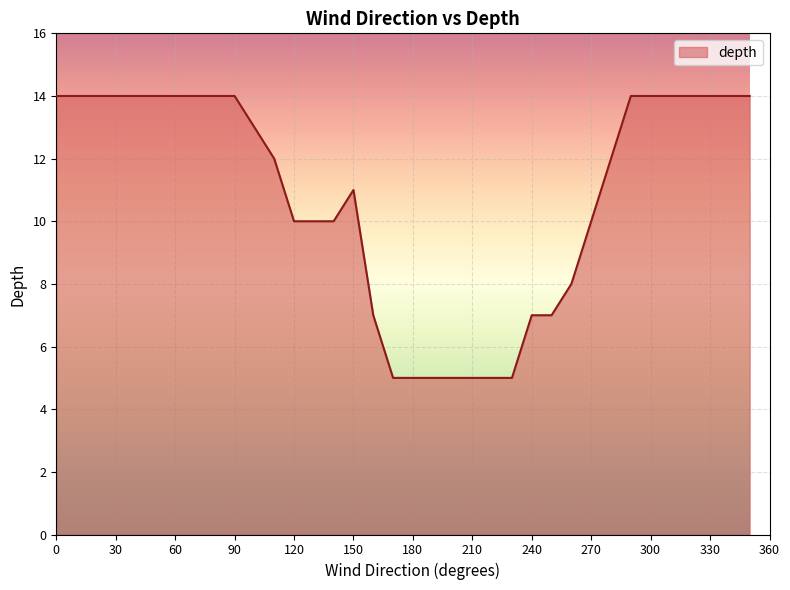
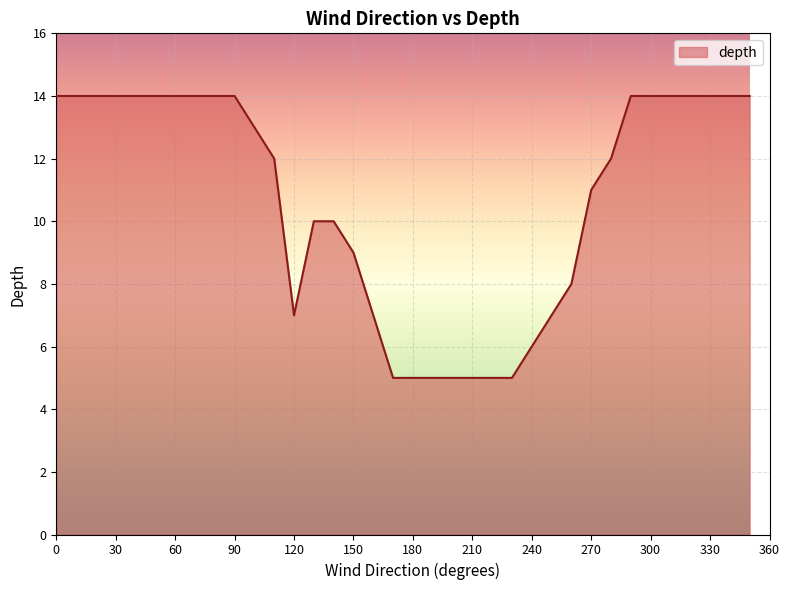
  {
    "0": 14,
    "30": 14,
    "60": 14,
    "90": 14,
-   "120": 10,
-   "150": 11,
+   "120": 7,
+   "150": 9,
    "180": 5,
    "210": 5,
-   "240": 7,
-   "270": 10,
+   "240": 6,
+   "270": 11,
    "300": 14,
    "330": 14
  }
